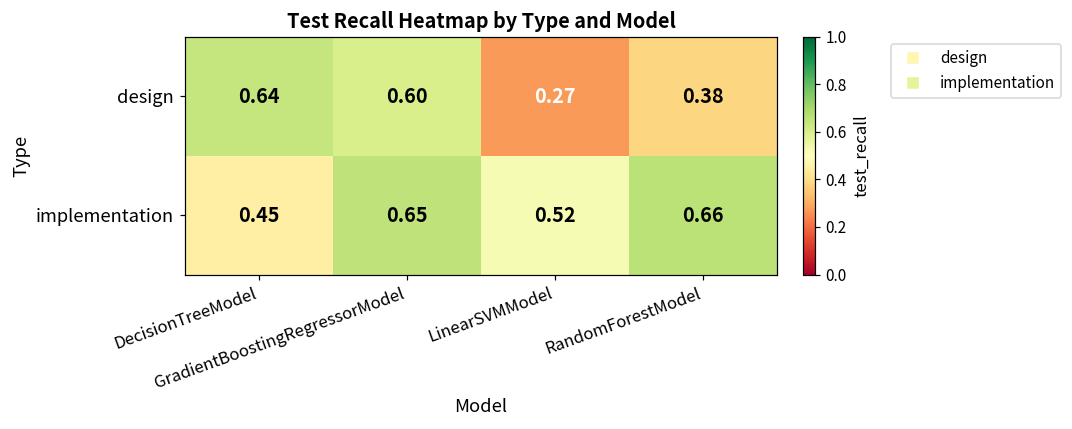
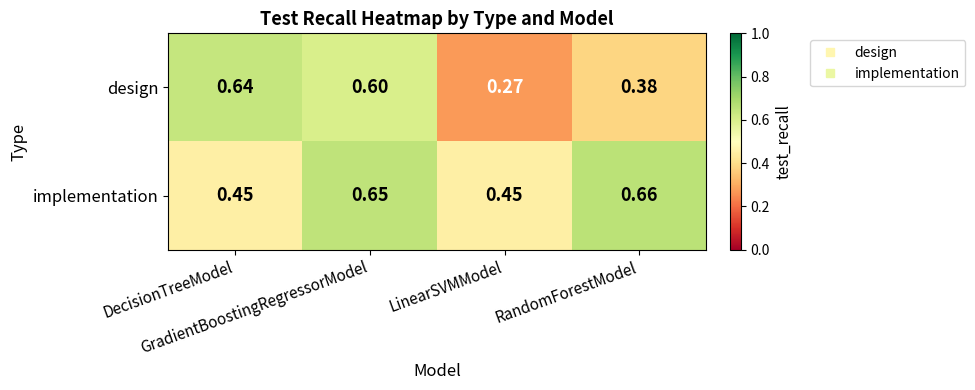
  {
    "design": {
      "DecisionTreeModel": 0.64,
      "GradientBoostingRegressorModel": 0.60,
      "LinearSVMModel": 0.27,
      "RandomForestModel": 0.38
    },
    "implementation": {
      "DecisionTreeModel": 0.45,
      "GradientBoostingRegressorModel": 0.65,
-     "LinearSVMModel": 0.52,
+     "LinearSVMModel": 0.45,
      "RandomForestModel": 0.66
    }
  }
